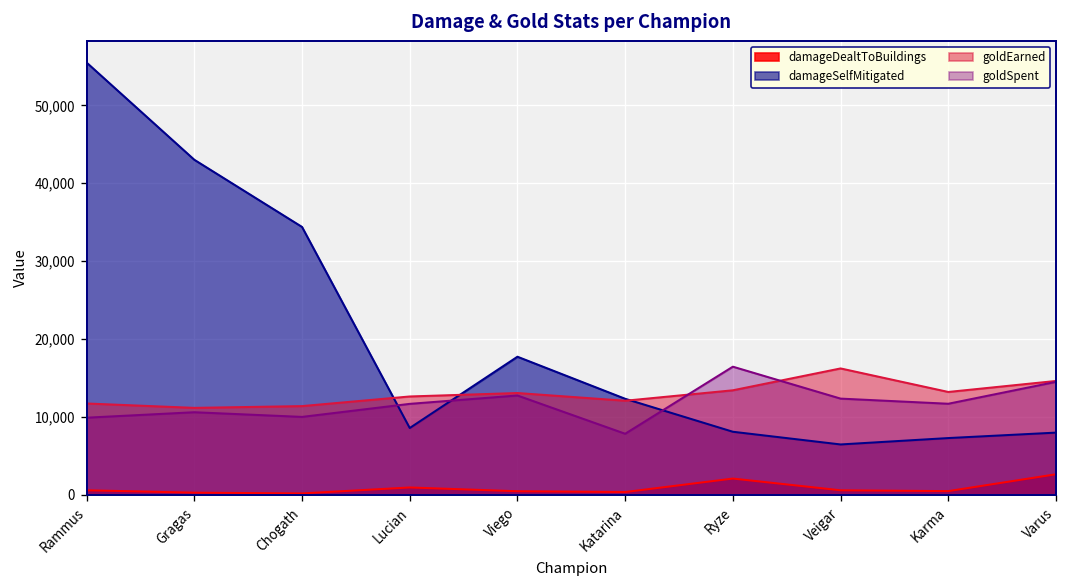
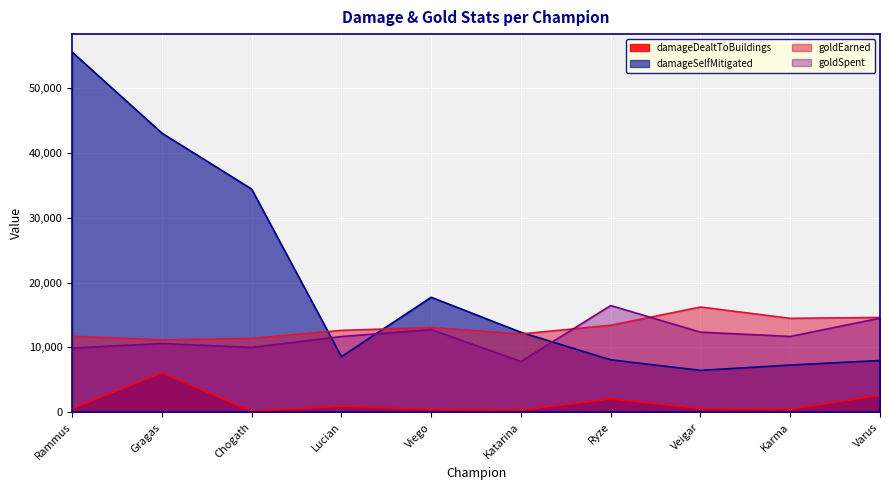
  {
    "damageDealtToBuildings": {
      "Rammus": "1,000",
-     "Gragas": "0",
+     "Gragas": "6,000",
      "Chogath": "0",
      "Lucian": "1,000",
      "Viego": "0",
      "Katarina": "0",
      "Ryze": "2,000",
      "Veigar": "1,000",
      "Karma": "0",
      "Varus": "3,000"
    },
    "damageSelfMitigated": {
      "Rammus": "56,000",
      "Gragas": "43,000",
      "Chogath": "34,000",
      "Lucian": "9,000",
      "Viego": "18,000",
      "Ryze": "8,000",
      "Veigar": "6,000",
      "Karma": "7,000",
      "Varus": "8,000"
    },
    "goldEarned": {
      "Rammus": "12,000",
      "Gragas": "11,000",
      "Chogath": "11,000",
      "Lucian": "13,000",
      "Ryze": "13,000",
      "Veigar": "16,000",
-     "Karma": "13,000"
+     "Karma": "14,000"
    },
    "goldSpent": {
      "Rammus": "10,000",
      "Gragas": "11,000",
      "Chogath": "10,000",
      "Lucian": "12,000",
      "Katarina": "8,000",
      "Ryze": "16,000",
      "Veigar": "12,000",
      "Karma": "12,000"
    }
  }
